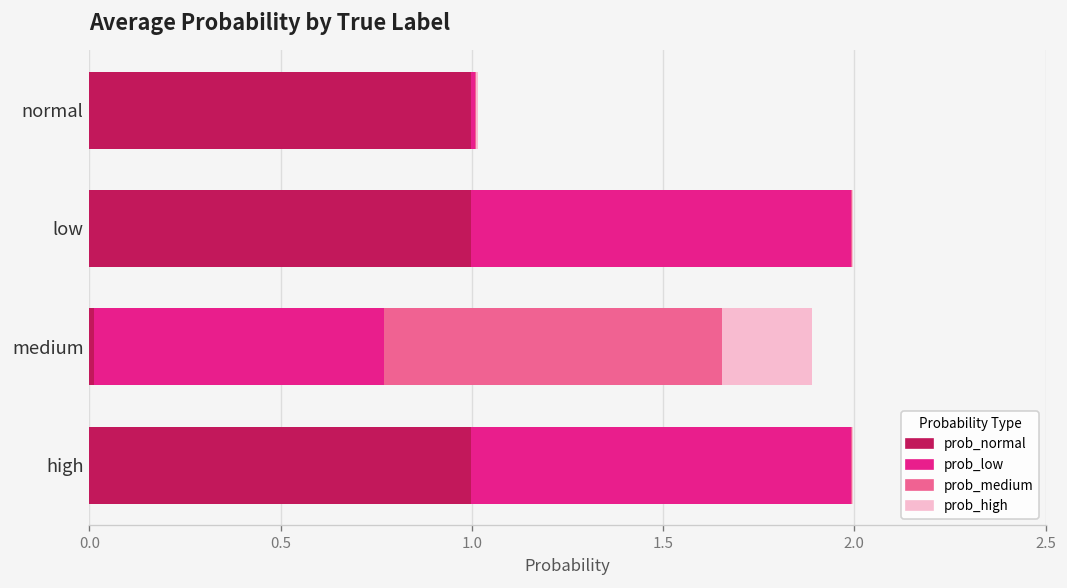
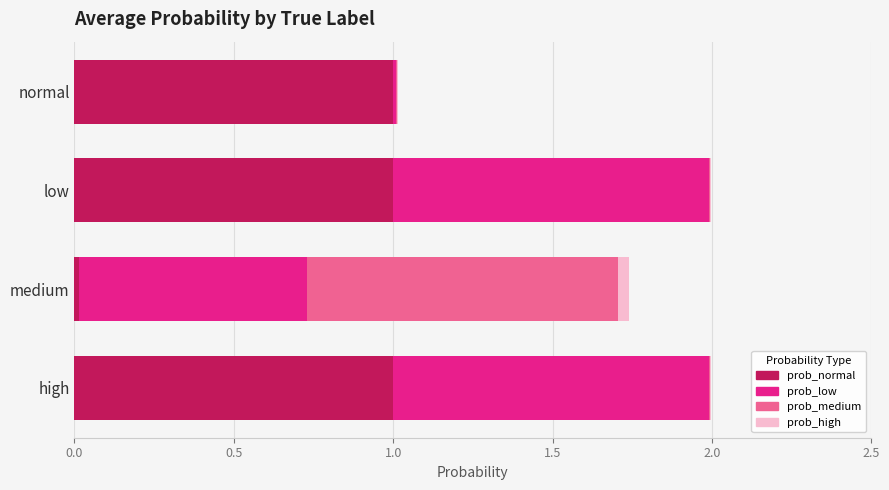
  {
    "prob_normal": {
      "normal": 1.00,
      "low": 1.00,
      "medium": 0.01,
      "high": 1.00
    },
    "prob_low": {
      "normal": 0.01,
      "low": 0.99,
-     "medium": 0.76,
+     "medium": 0.72,
      "high": 0.99
    },
    "prob_medium": {
-     "medium": 0.88
+     "medium": 0.98
    },
    "prob_high": {
-     "medium": 0.23
+     "medium": 0.03
    }
  }
